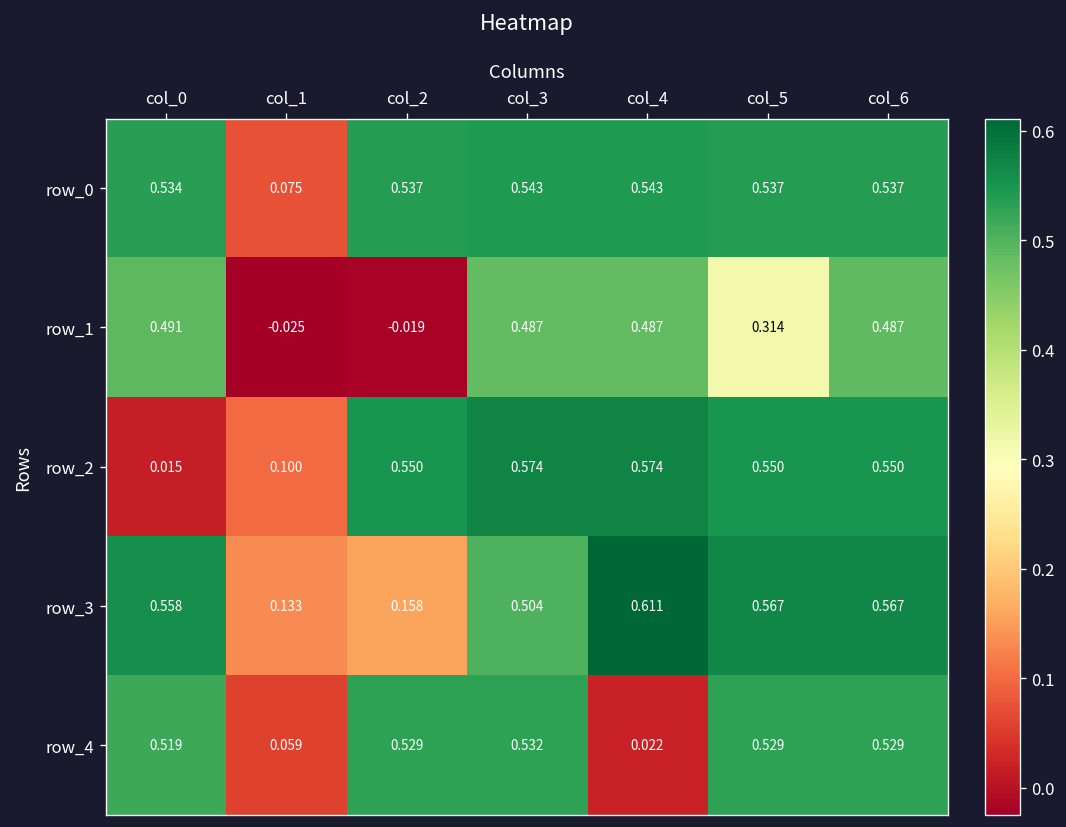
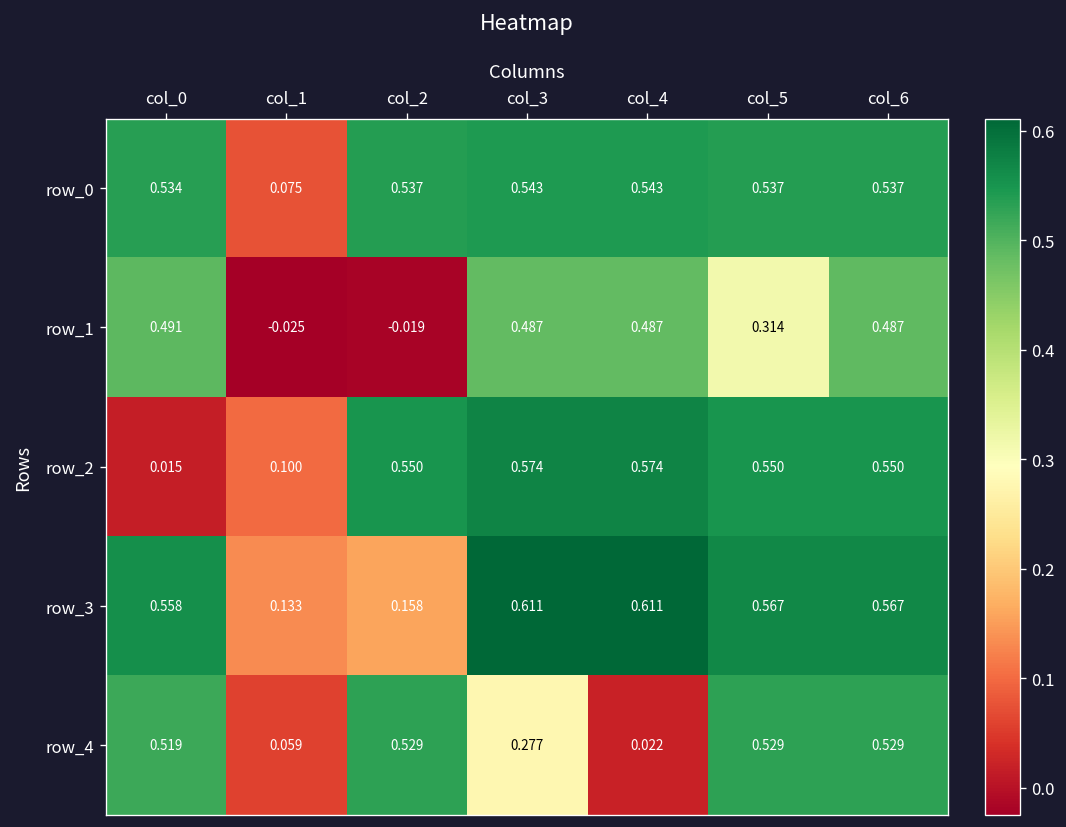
  {
    "row_0": {
      "col_0": 0.534,
      "col_1": 0.075,
      "col_2": 0.537,
      "col_3": 0.543,
      "col_4": 0.543,
      "col_5": 0.537,
      "col_6": 0.537
    },
    "row_1": {
      "col_0": 0.491,
      "col_1": -0.025,
      "col_2": -0.019,
      "col_3": 0.487,
      "col_4": 0.487,
      "col_5": 0.314,
      "col_6": 0.487
    },
    "row_2": {
      "col_0": 0.015,
      "col_1": 0.100,
      "col_2": 0.550,
      "col_3": 0.574,
      "col_4": 0.574,
      "col_5": 0.550,
      "col_6": 0.550
    },
    "row_3": {
      "col_0": 0.558,
      "col_1": 0.133,
      "col_2": 0.158,
-     "col_3": 0.504,
+     "col_3": 0.611,
      "col_4": 0.611,
      "col_5": 0.567,
      "col_6": 0.567
    },
    "row_4": {
      "col_0": 0.519,
      "col_1": 0.059,
      "col_2": 0.529,
-     "col_3": 0.532,
+     "col_3": 0.277,
      "col_4": 0.022,
      "col_5": 0.529,
      "col_6": 0.529
    }
  }
